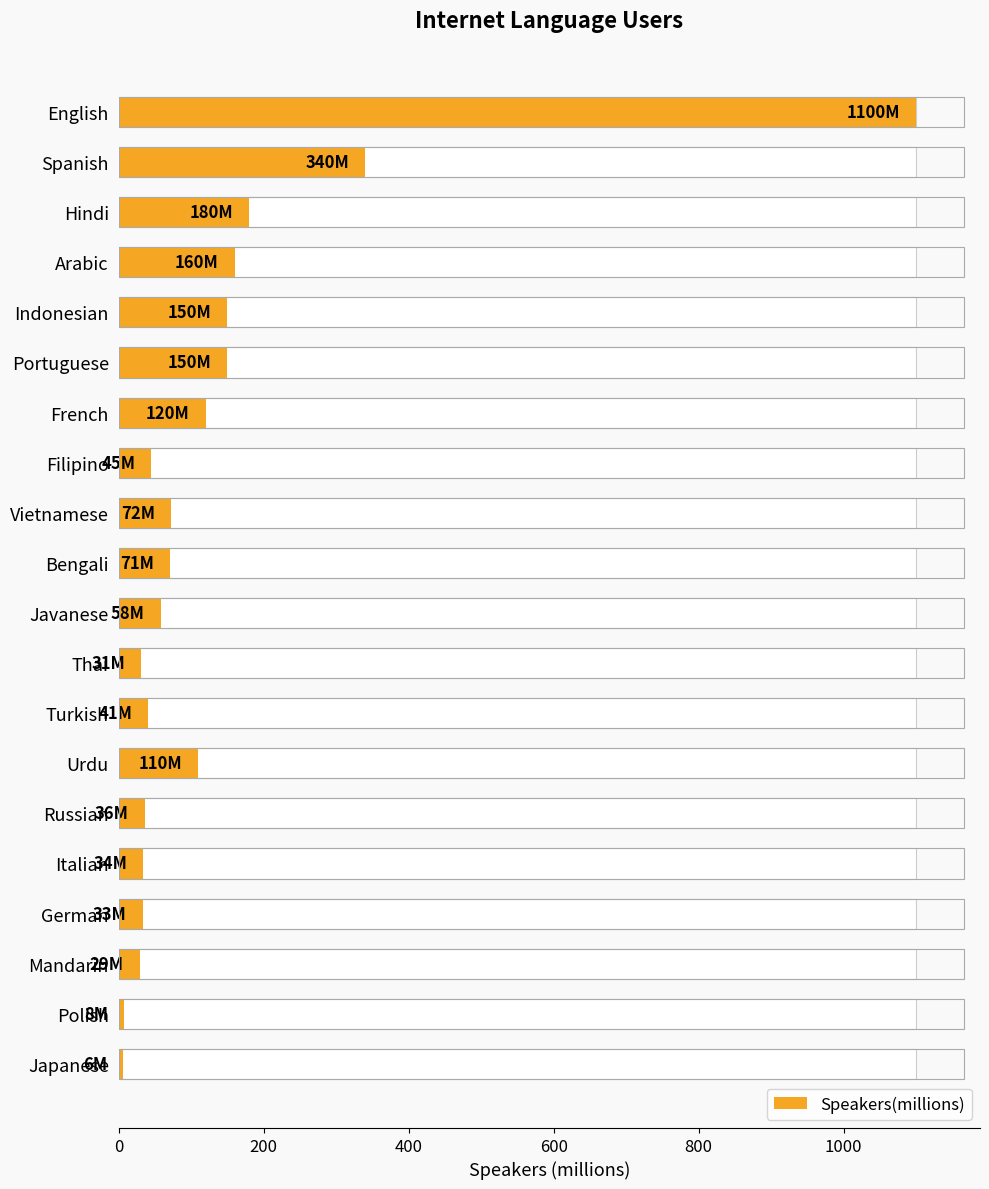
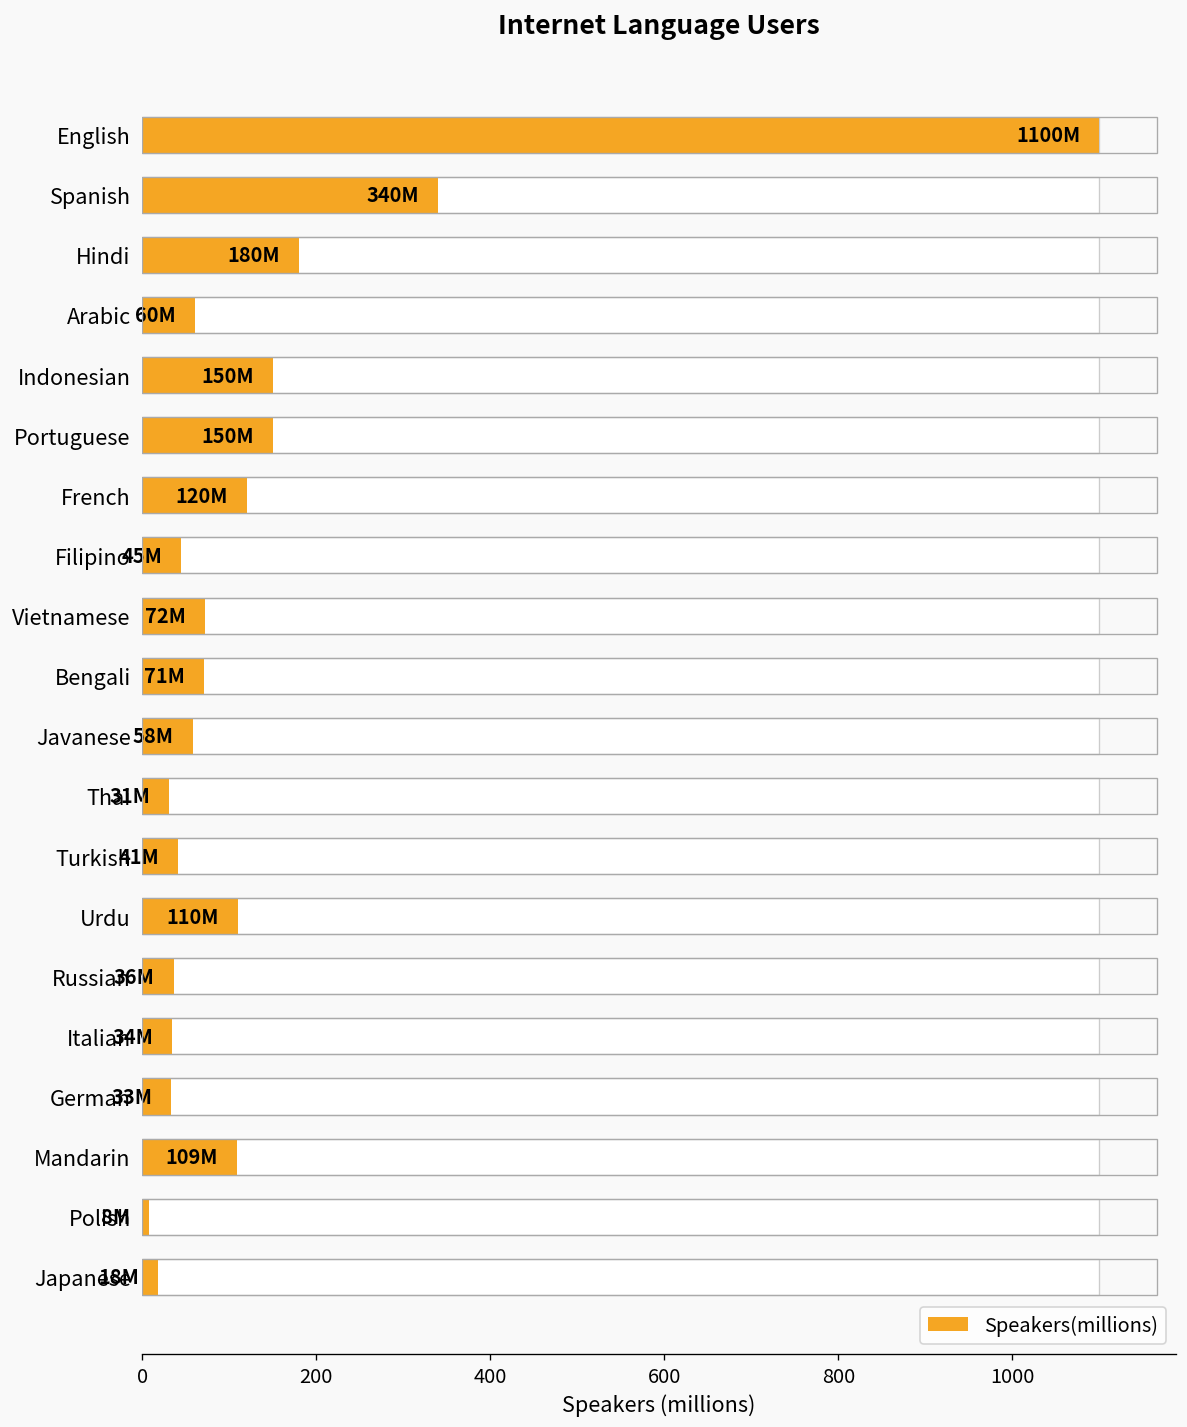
  {
    "Speakers(millions)": {
      "English": "1100M",
-     "Arabic": "160M",
-     "Mandarin": "29M",
-     "Japanese": "6M"
+     "Arabic": "60M",
+     "Mandarin": "109M",
+     "Japanese": "18M"
    }
  }
